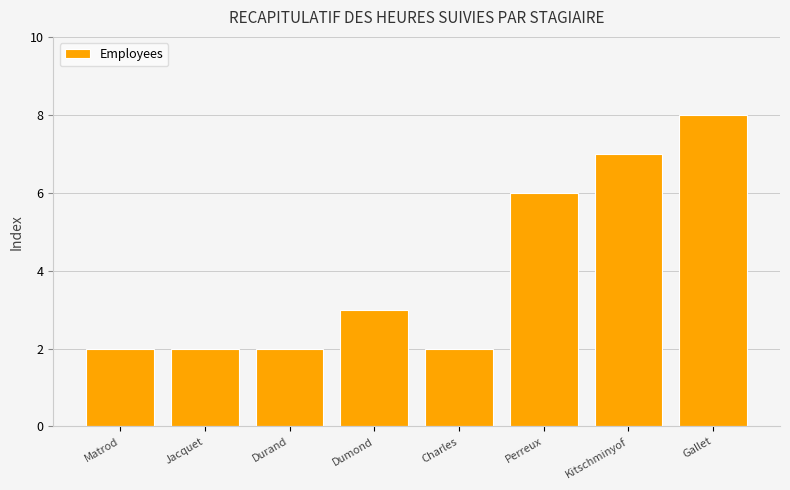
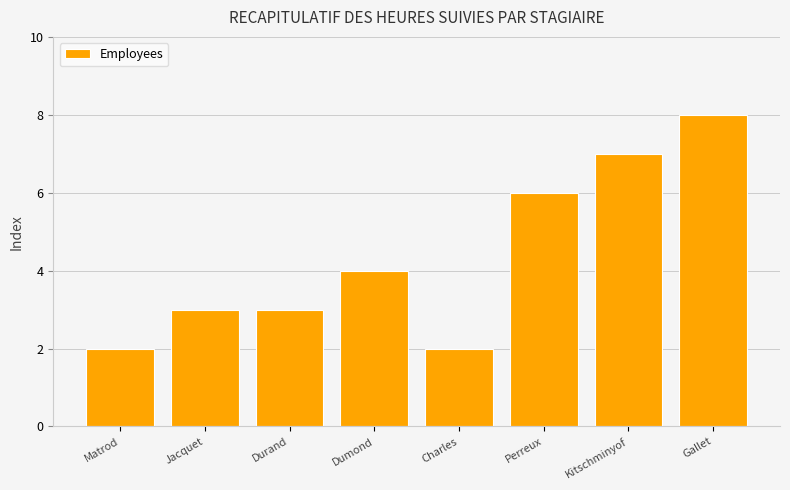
  {
    "Matrod": 2,
-   "Jacquet": 2,
-   "Durand": 2,
-   "Dumond": 3,
+   "Jacquet": 3,
+   "Durand": 3,
+   "Dumond": 4,
    "Charles": 2,
    "Perreux": 6,
    "Kitschminyof": 7,
    "Gallet": 8
  }
